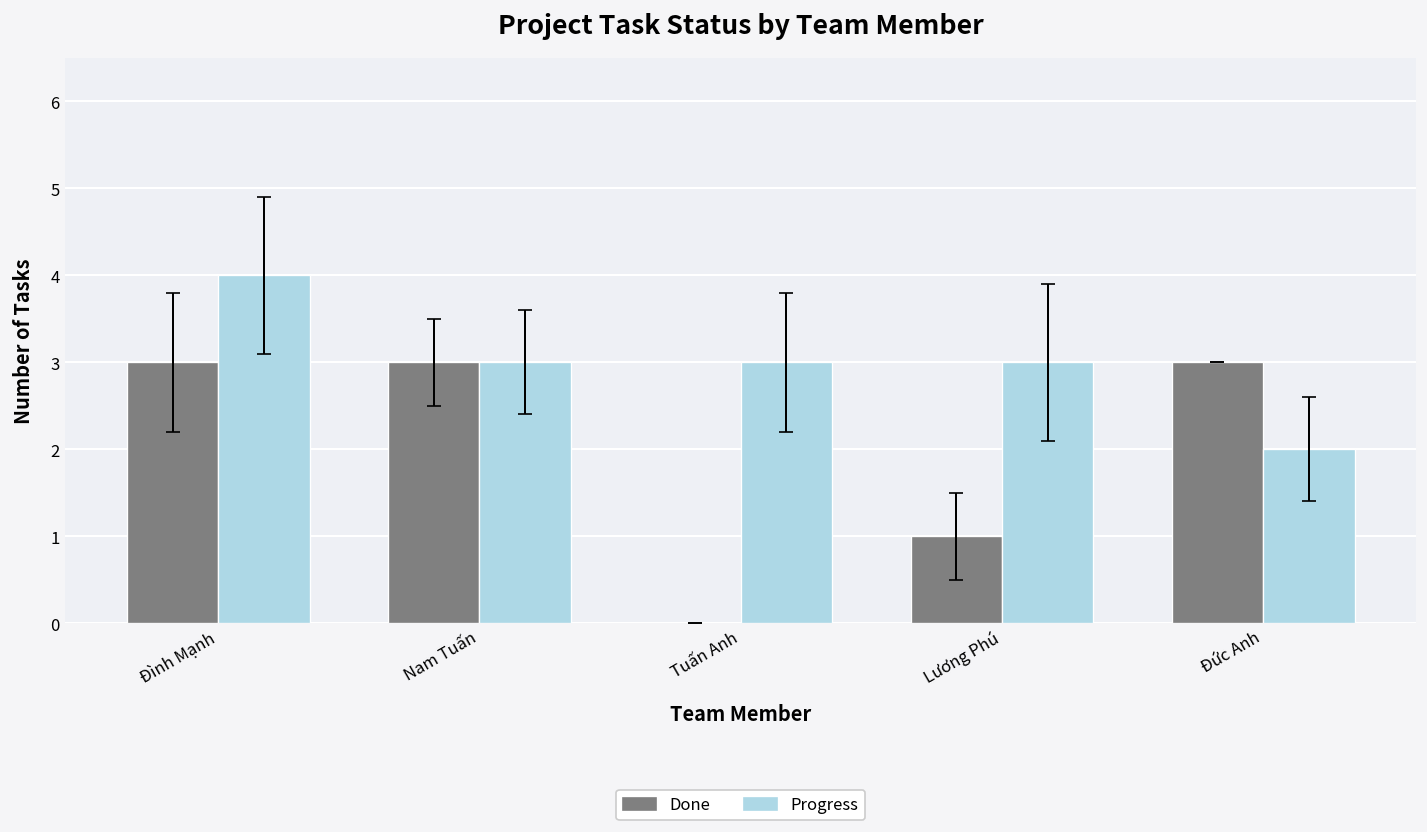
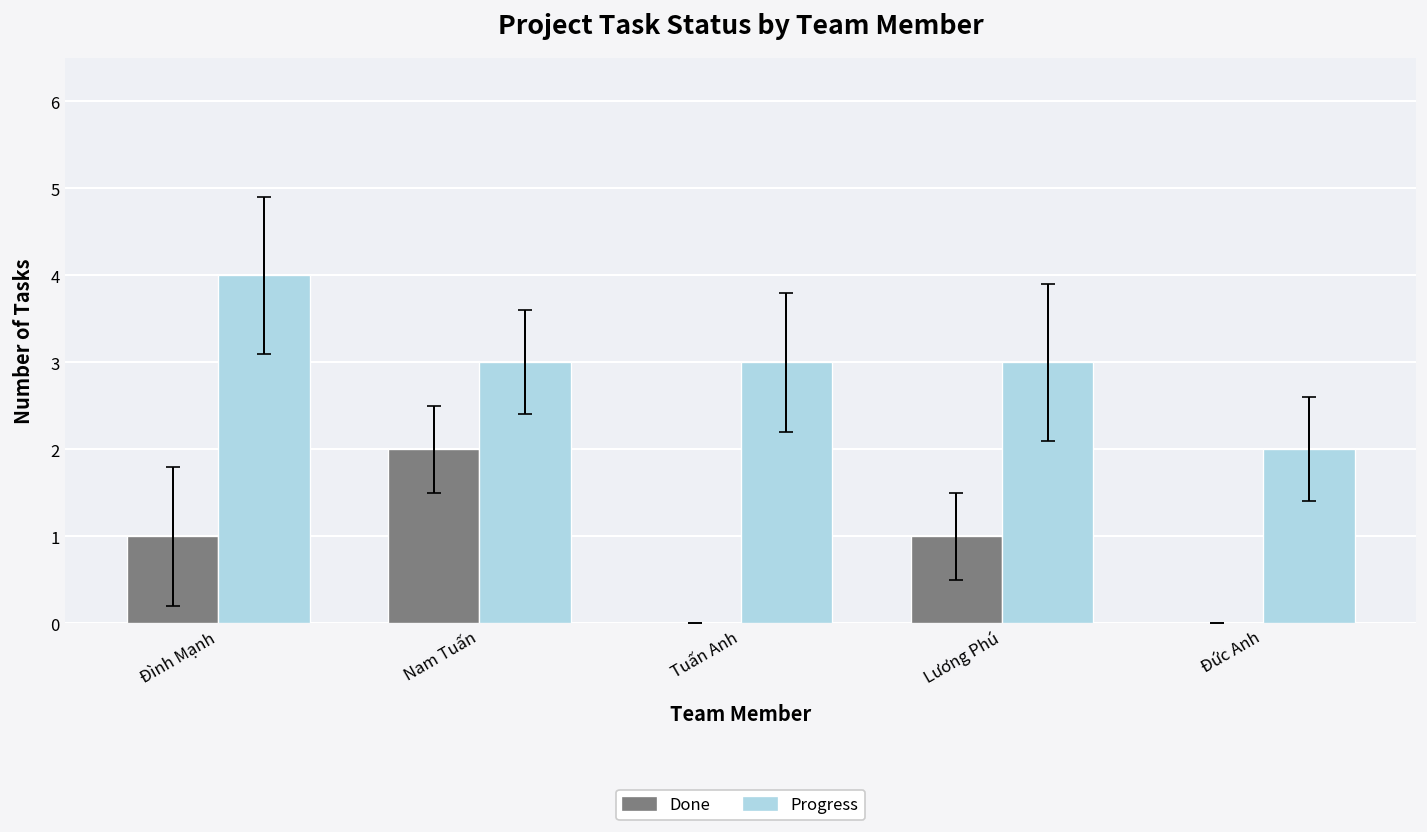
  {
    "Done": {
-     "Đình Mạnh": 3,
-     "Nam Tuấn": 3,
+     "Đình Mạnh": 1,
+     "Nam Tuấn": 2,
      "Tuấn Anh": 0,
      "Lương Phú": 1,
-     "Đức Anh": 3
+     "Đức Anh": 0
    },
    "Progress": {
      "Đình Mạnh": 4,
      "Nam Tuấn": 3,
      "Tuấn Anh": 3,
      "Lương Phú": 3,
      "Đức Anh": 2
    }
  }
